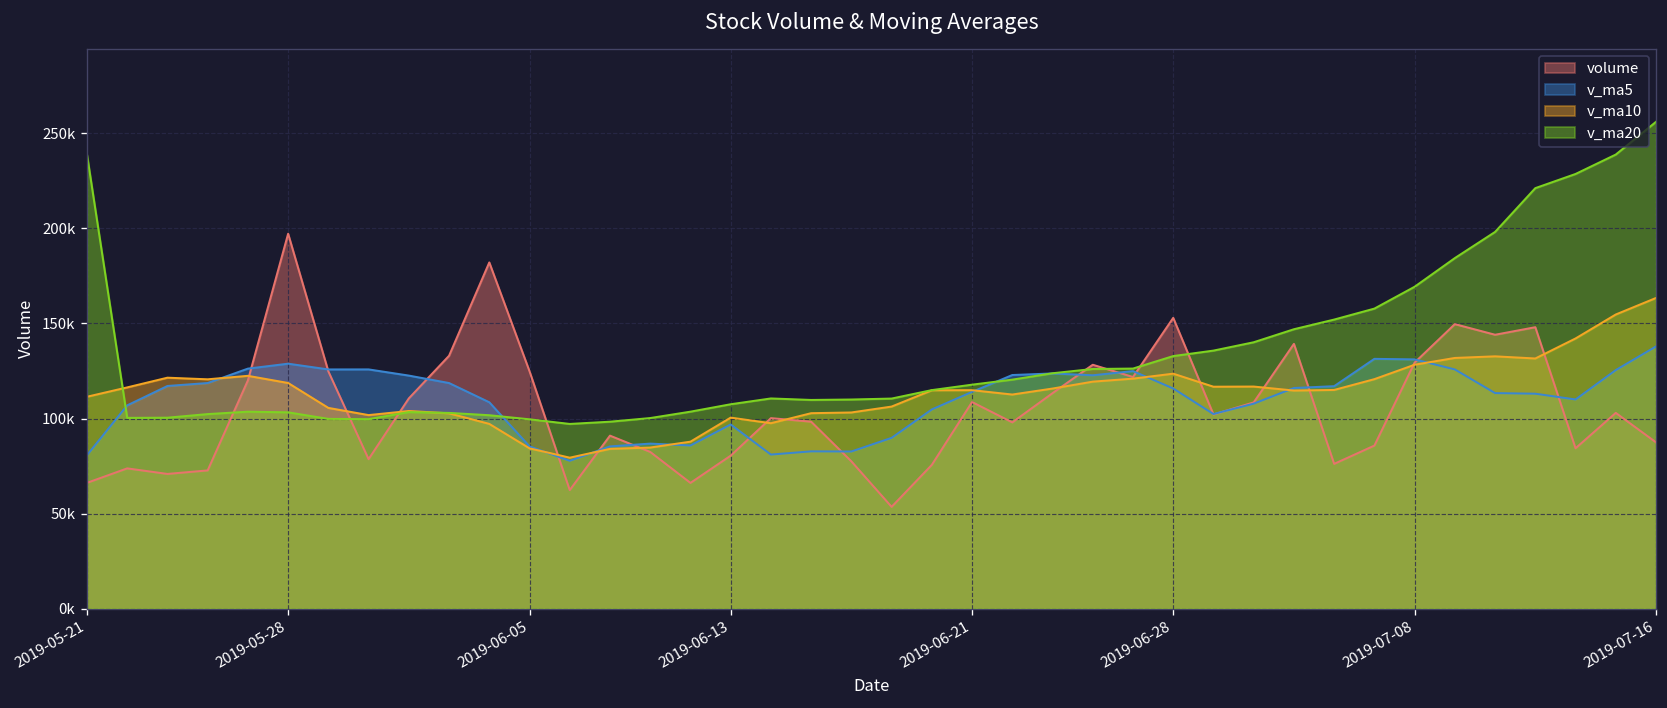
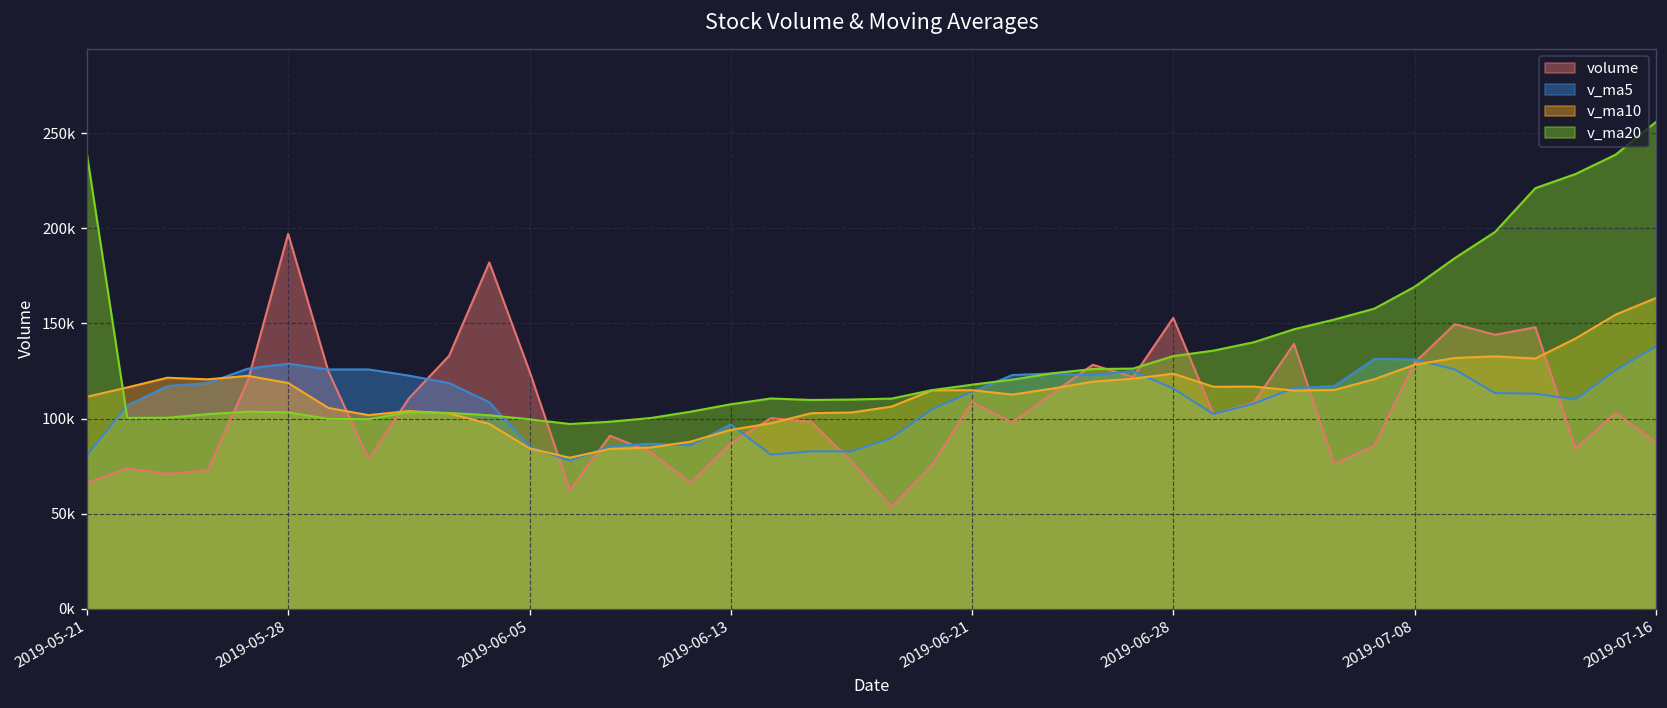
  {
    "volume": {
      "2019-05-21": 66000,
      "2019-05-28": 197000,
      "2019-06-05": 125000,
-     "2019-06-13": 80000,
+     "2019-06-13": 87000,
      "2019-06-21": 109000,
      "2019-06-28": 153000,
      "2019-07-16": 87000
    },
    "v_ma5": {
      "2019-05-21": 81000,
      "2019-05-28": 129000,
      "2019-06-13": 97000,
      "2019-06-28": 116000,
      "2019-07-08": 131000,
      "2019-07-16": 138000
    },
    "v_ma10": {
      "2019-05-21": 111000,
      "2019-05-28": 119000,
-     "2019-06-13": 100000,
+     "2019-06-13": 94000,
      "2019-06-28": 124000,
      "2019-07-16": 163000
    },
    "v_ma20": {
      "2019-05-21": 239000,
      "2019-05-28": 103000,
      "2019-06-05": 100000,
      "2019-06-13": 108000,
      "2019-06-21": 118000,
      "2019-06-28": 133000,
      "2019-07-08": 169000,
      "2019-07-16": 256000
    }
  }
